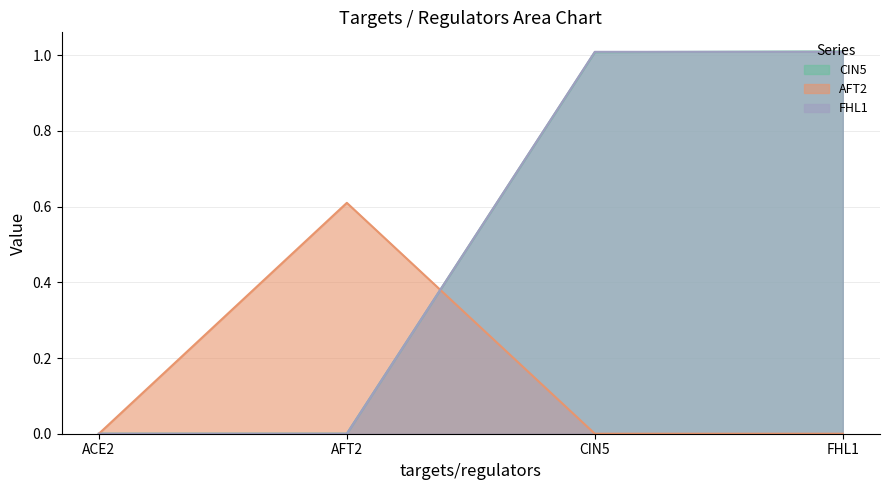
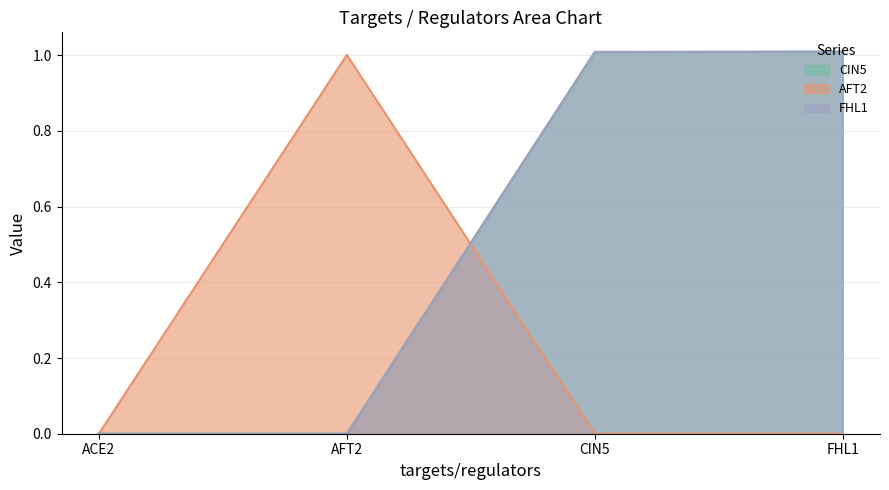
  {
    "AFT2": {
-     "AFT2": 0.61,
+     "AFT2": 1.00,
      "CIN5": 0.00,
      "FHL1": 0.00
    }
  }
